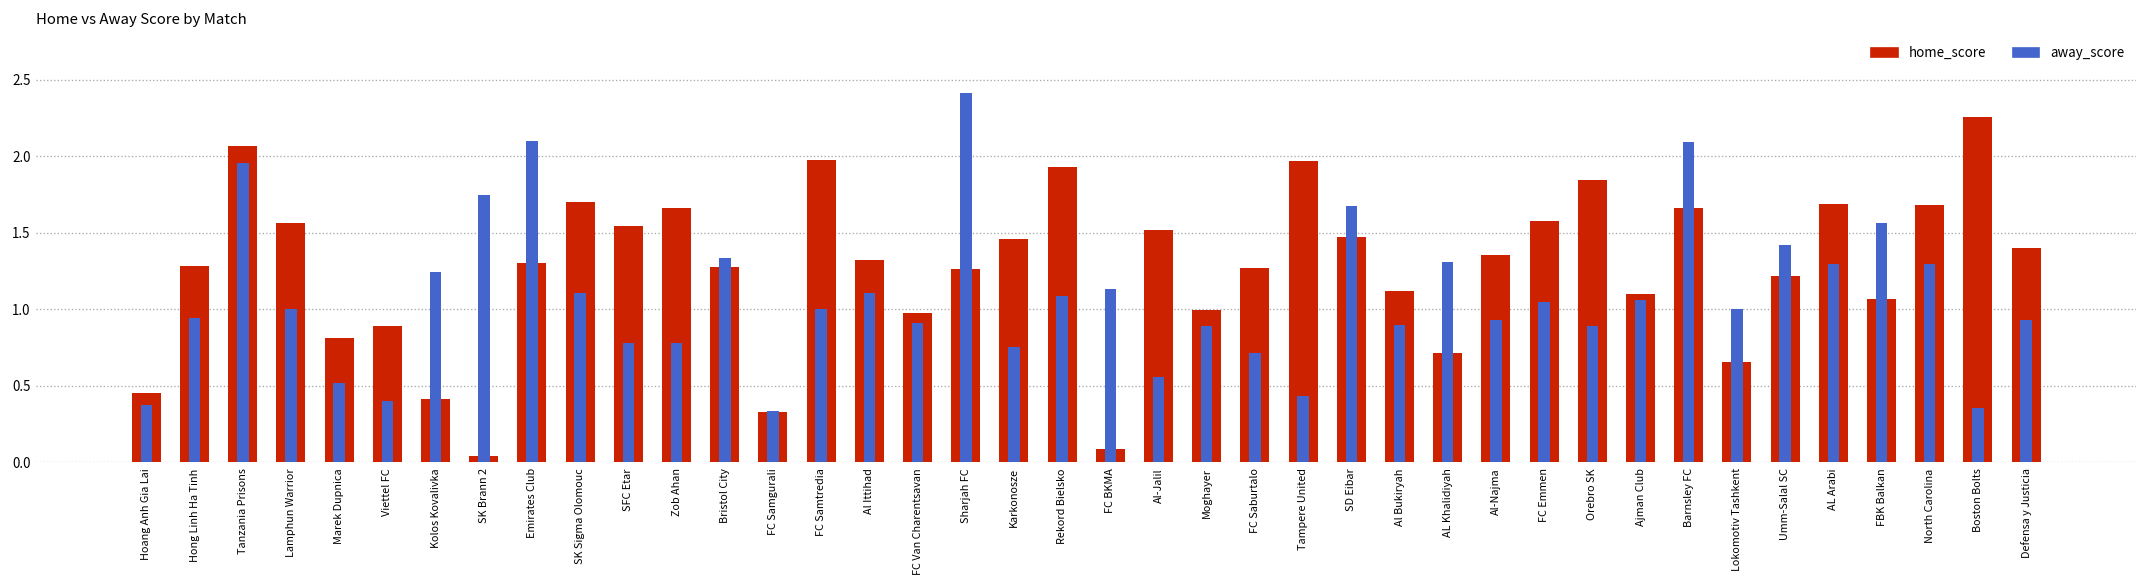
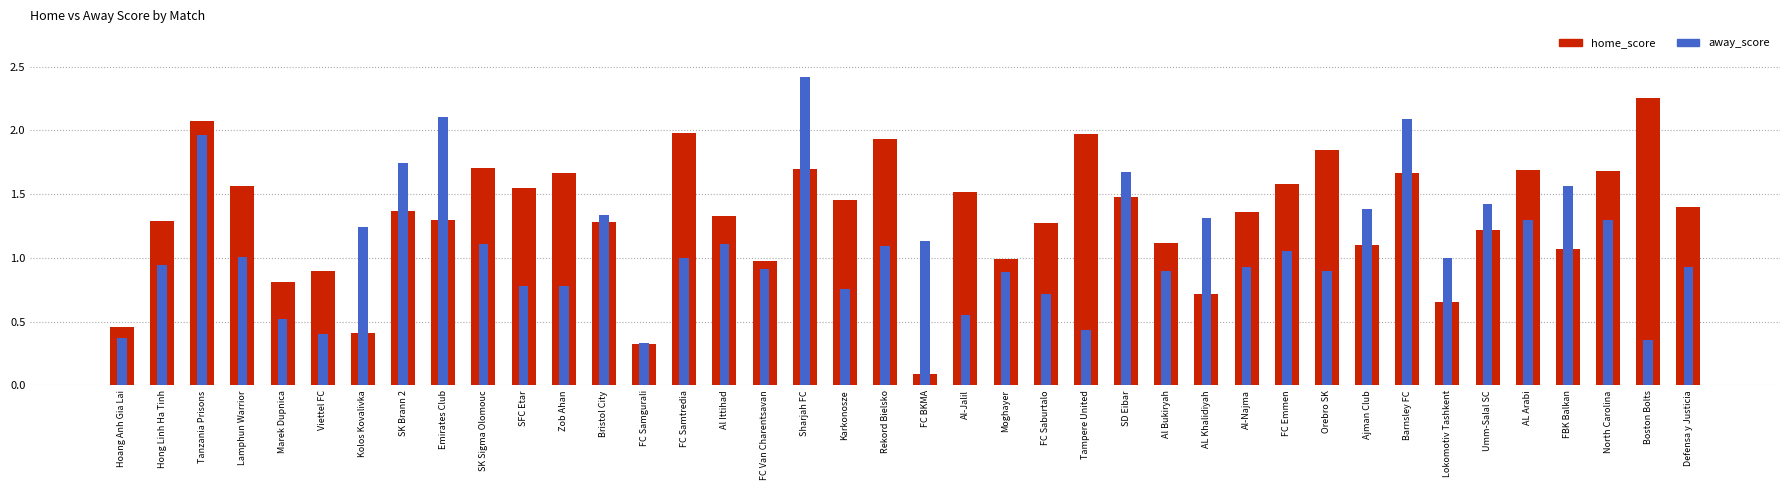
  {
    "home_score": {
      "Hoang Anh Gia Lai": 0.46,
      "Hong Linh Ha Tinh": 1.29,
      "Tanzania Prisons": 2.07,
      "Lamphun Warrior": 1.56,
      "Marek Dupnica": 0.81,
      "Viettel FC": 0.89,
-     "SK Brann 2": 0.04,
+     "SK Brann 2": 1.37,
      "SK Sigma Olomouc": 1.70,
      "SFC Etar": 1.55,
      "Zob Ahan": 1.66,
      "FC Samgurali": 0.33,
      "FC Samtredia": 1.98,
      "Al Ittihad": 1.33,
      "FC Van Charentsavan": 0.97,
-     "Sharjah FC": 1.27,
+     "Sharjah FC": 1.70,
      "Karkonosze": 1.46,
      "Rekord Bielsko": 1.93,
      "Al-Jalil": 1.52,
      "Moghayer": 0.99,
      "FC Saburtalo": 1.27,
      "Tampere United": 1.97,
      "Al Bukiryah": 1.12,
      "Al-Najma": 1.36,
      "FC Emmen": 1.58,
      "Orebro SK": 1.85,
      "AL Arabi": 1.69,
      "North Carolina": 1.68,
      "Boston Bolts": 2.26,
      "Defensa y Justicia": 1.40
    },
    "away_score": {
      "Kolos Kovalivka": 1.25,
      "SK Brann 2": 1.75,
      "Emirates Club": 2.10,
      "Bristol City": 1.34,
      "FC Samgurali": 0.33,
      "Sharjah FC": 2.42,
      "FC BKMA": 1.13,
      "SD Eibar": 1.68,
      "AL Khalidiyah": 1.31,
-     "Ajman Club": 1.06,
+     "Ajman Club": 1.39,
      "Barnsley FC": 2.09,
      "Lokomotiv Tashkent": 1.00,
      "Umm-Salal SC": 1.42,
      "FBK Balkan": 1.57
    }
  }
